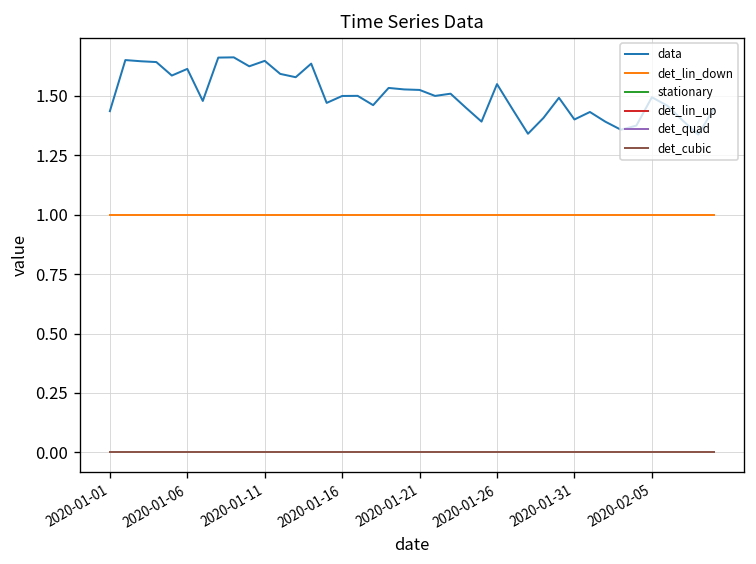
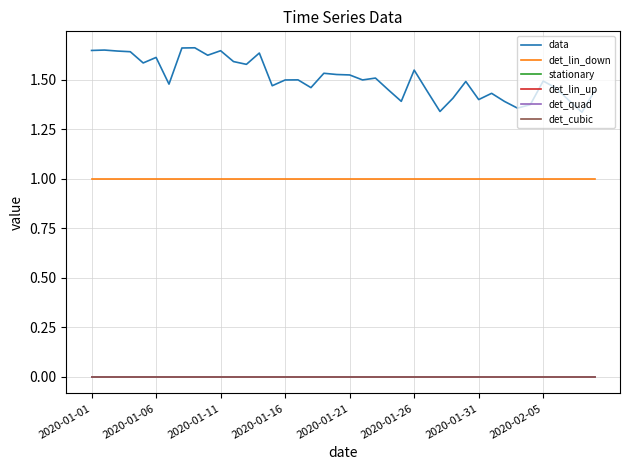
  {
    "data": {
-     "2020-01-01": 1.44,
+     "2020-01-01": 1.65,
      "2020-01-06": 1.61,
      "2020-01-11": 1.65,
      "2020-01-16": 1.50,
      "2020-01-21": 1.52,
      "2020-01-26": 1.55,
      "2020-01-31": 1.40
    },
    "det_lin_down": {
      "2020-01-01": 1.00,
      "2020-01-06": 1.00,
      "2020-01-11": 1.00,
      "2020-01-16": 1.00,
      "2020-01-21": 1.00,
      "2020-01-26": 1.00,
      "2020-01-31": 1.00,
      "2020-02-05": 1.00
    },
    "det_cubic": {
      "2020-01-01": 0.00,
      "2020-01-06": 0.00,
      "2020-01-11": 0.00,
      "2020-01-16": 0.00,
      "2020-01-21": 0.00,
      "2020-01-26": 0.00,
      "2020-01-31": 0.00,
      "2020-02-05": 0.00
    }
  }
